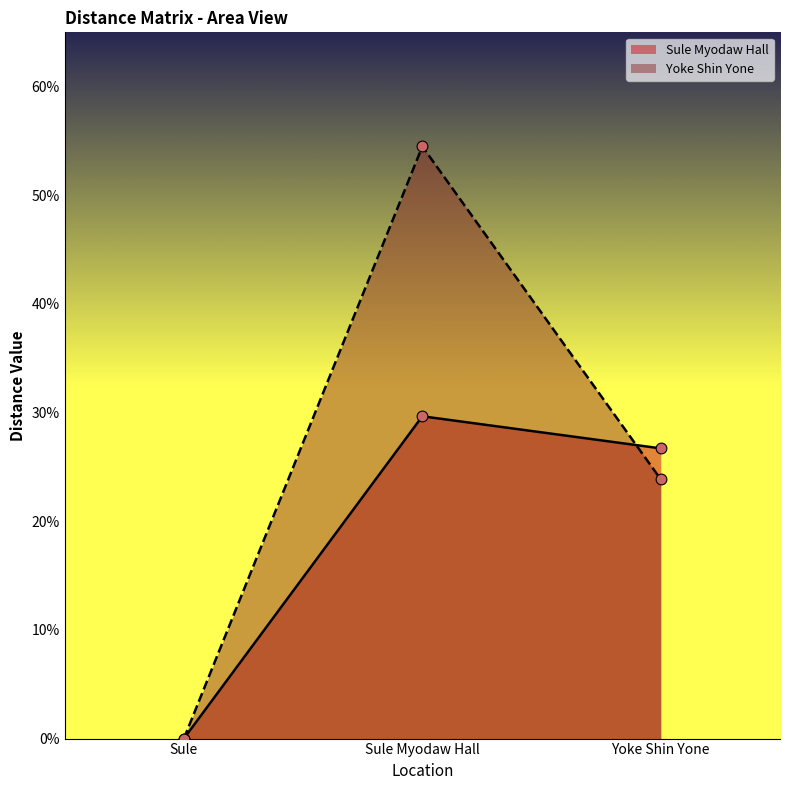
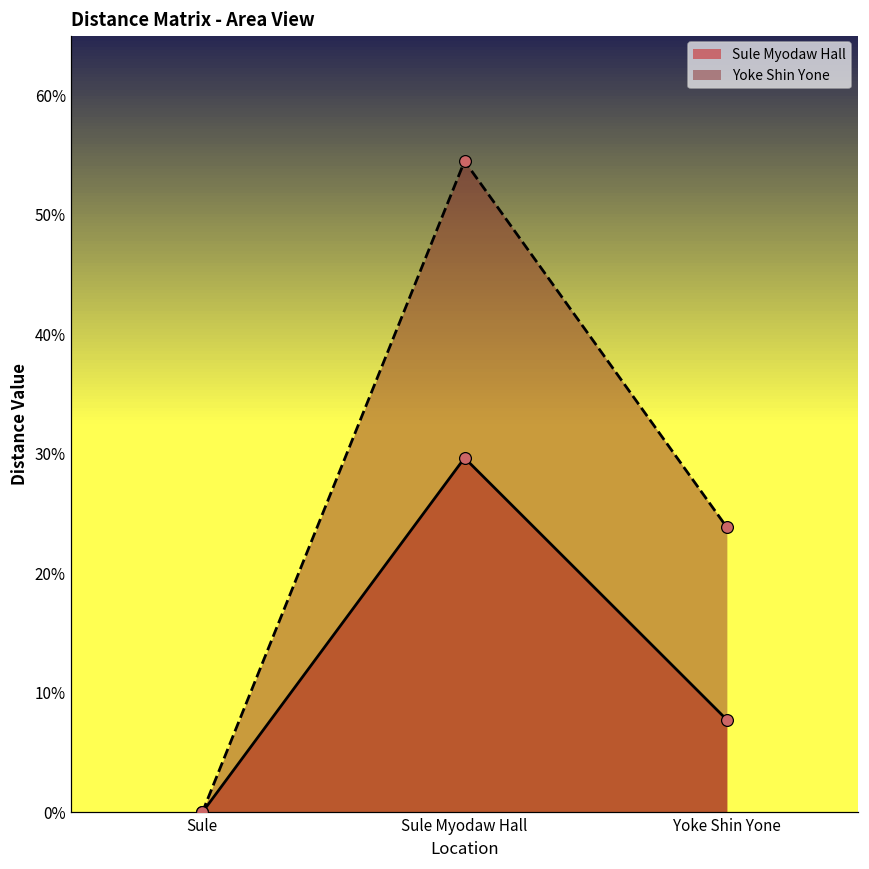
  {
    "Sule Myodaw Hall": {
      "Sule Myodaw Hall": "29.7%",
-     "Yoke Shin Yone": "26.7%"
+     "Yoke Shin Yone": "7.8%"
    },
    "Yoke Shin Yone": {
      "Sule Myodaw Hall": "54.5%",
      "Yoke Shin Yone": "23.9%"
    }
  }
